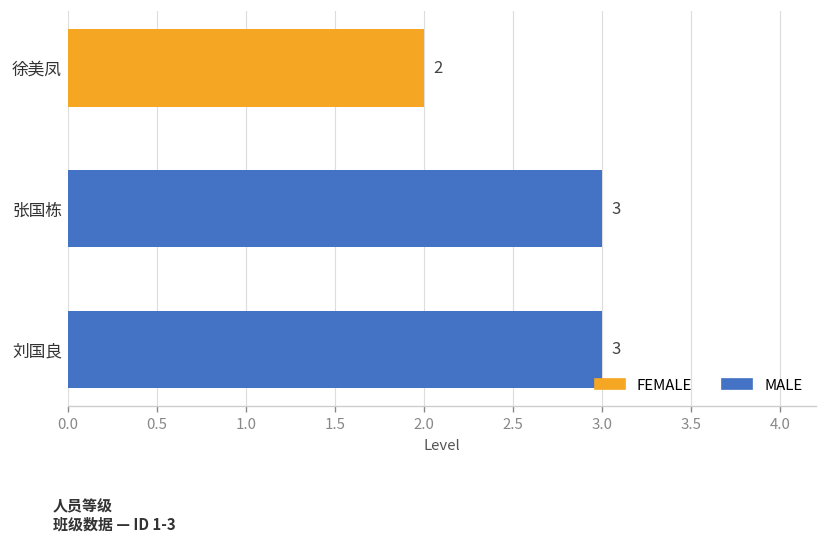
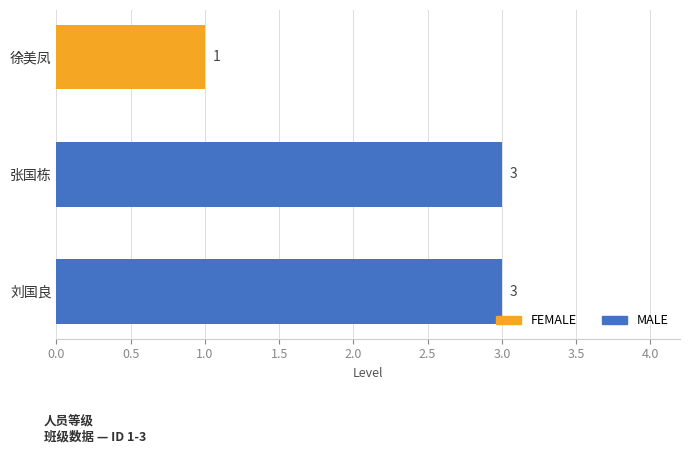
  {
-   "徐美凤": 2,
+   "徐美凤": 1,
    "张国栋": 3,
    "刘国良": 3
  }
